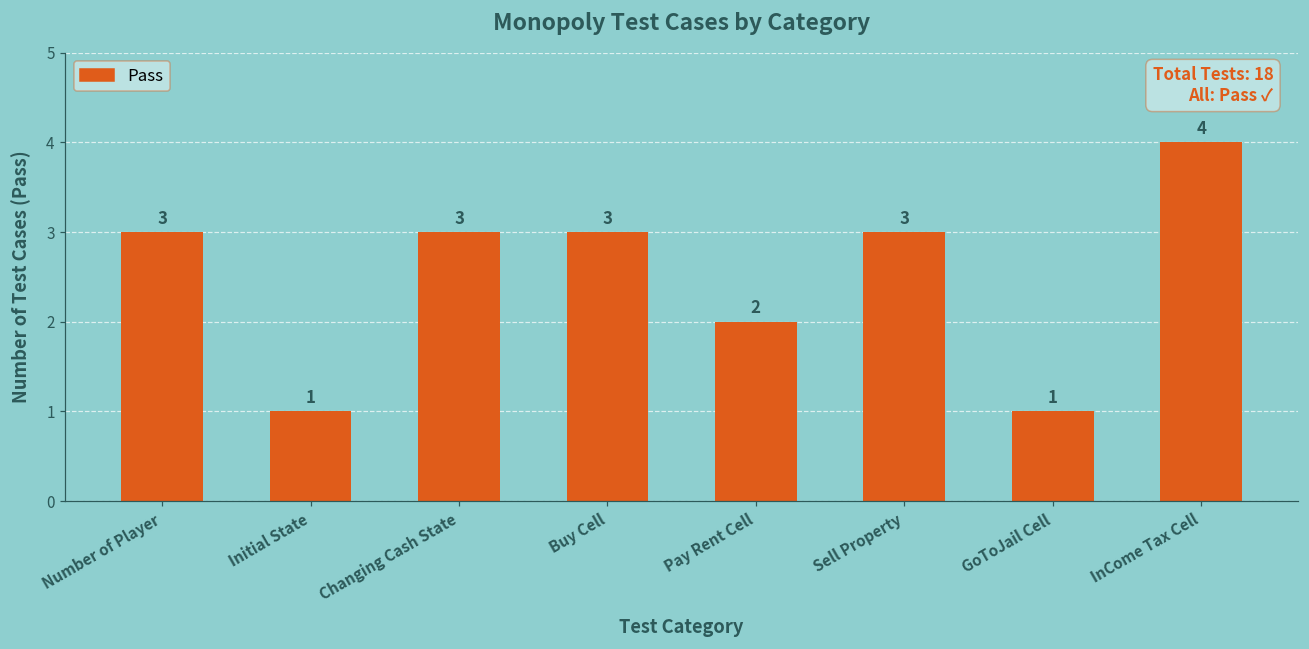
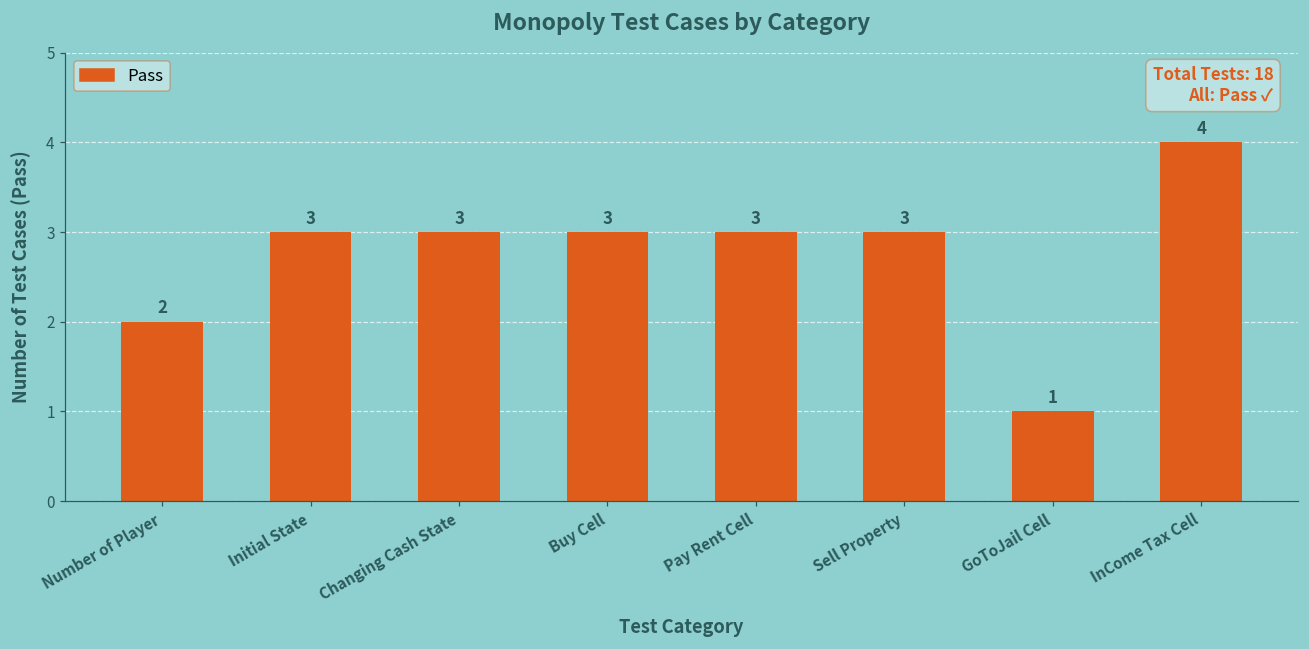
  {
-   "Number of Player": 3,
-   "Initial State": 1,
+   "Number of Player": 2,
+   "Initial State": 3,
    "Changing Cash State": 3,
    "Buy Cell": 3,
-   "Pay Rent Cell": 2,
+   "Pay Rent Cell": 3,
    "Sell Property": 3,
    "GoToJail Cell": 1,
    "InCome Tax Cell": 4
  }
